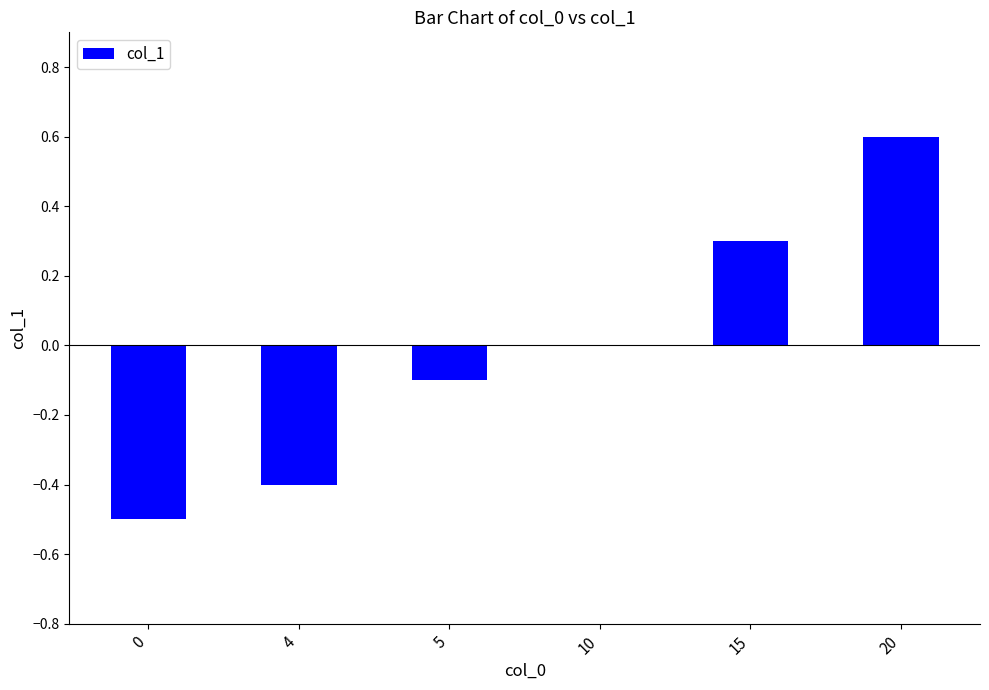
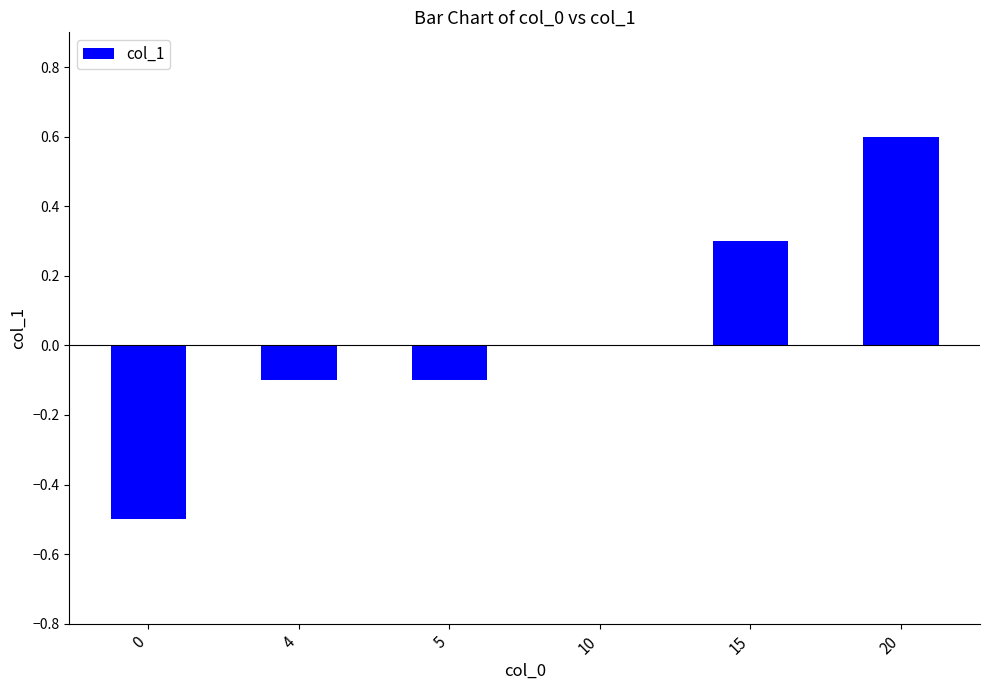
  {
    "0": -0.5,
-   "4": -0.4,
+   "4": -0.1,
    "5": -0.1,
    "10": 0.0,
    "15": 0.3,
    "20": 0.6
  }
